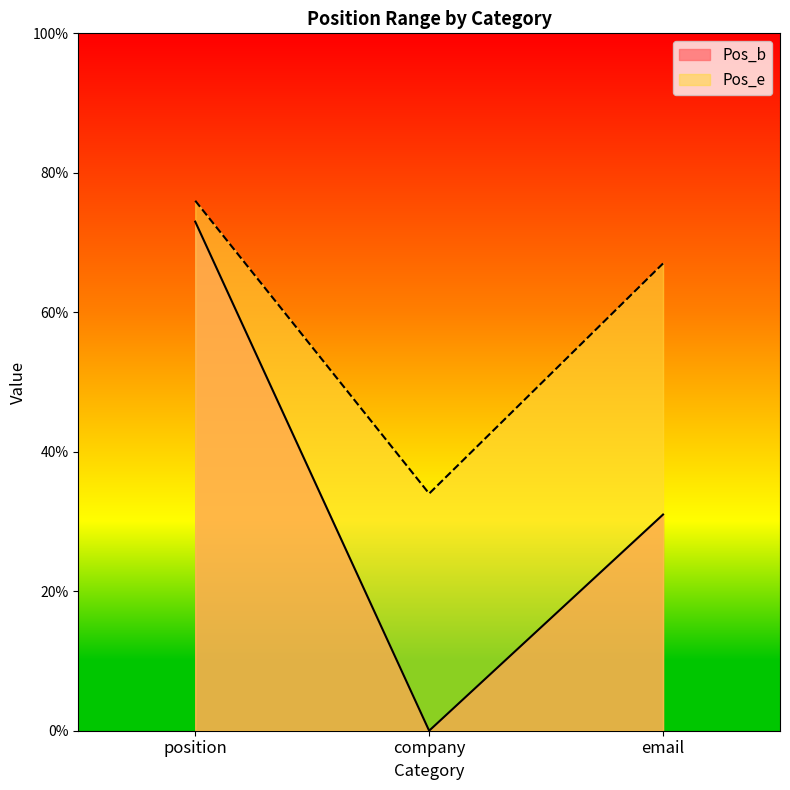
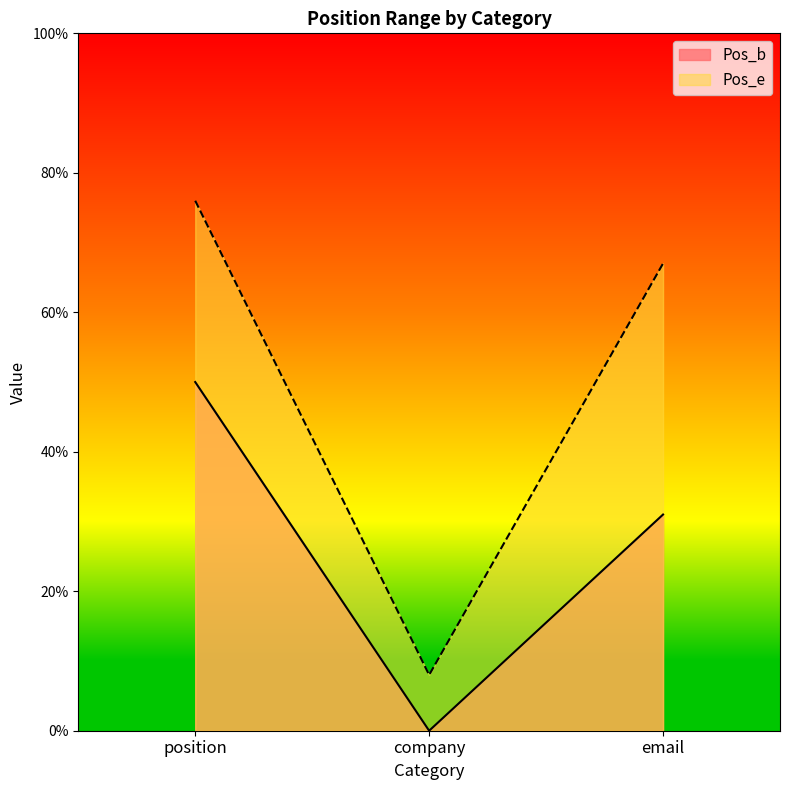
  {
    "Pos_b": {
-     "position": "73%",
+     "position": "50%",
      "company": "0%",
      "email": "31%"
    },
    "Pos_e": {
      "position": "76%",
-     "company": "34%",
+     "company": "8%",
      "email": "67%"
    }
  }
